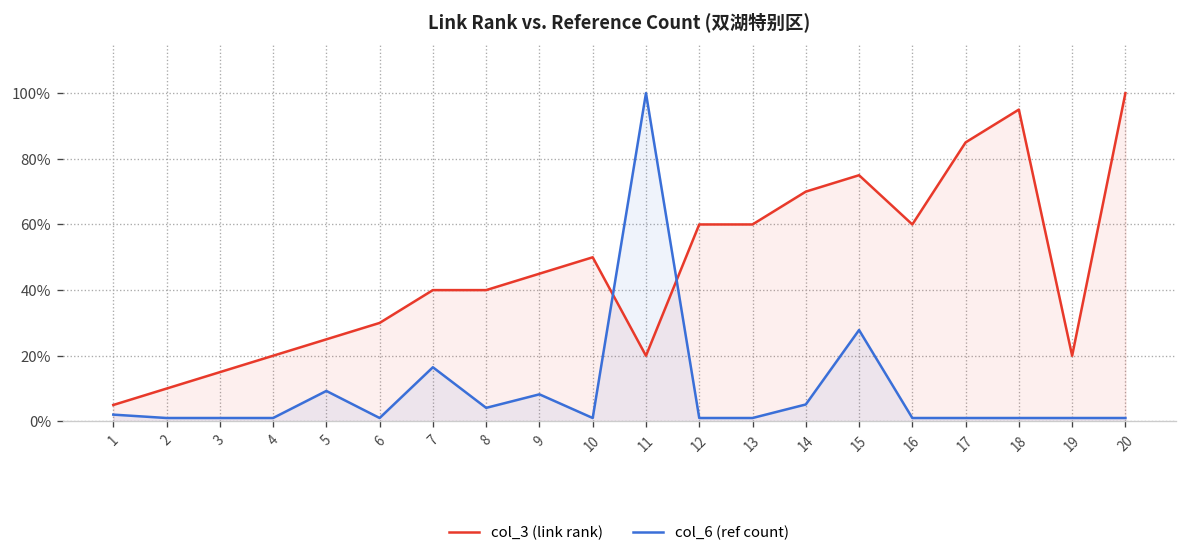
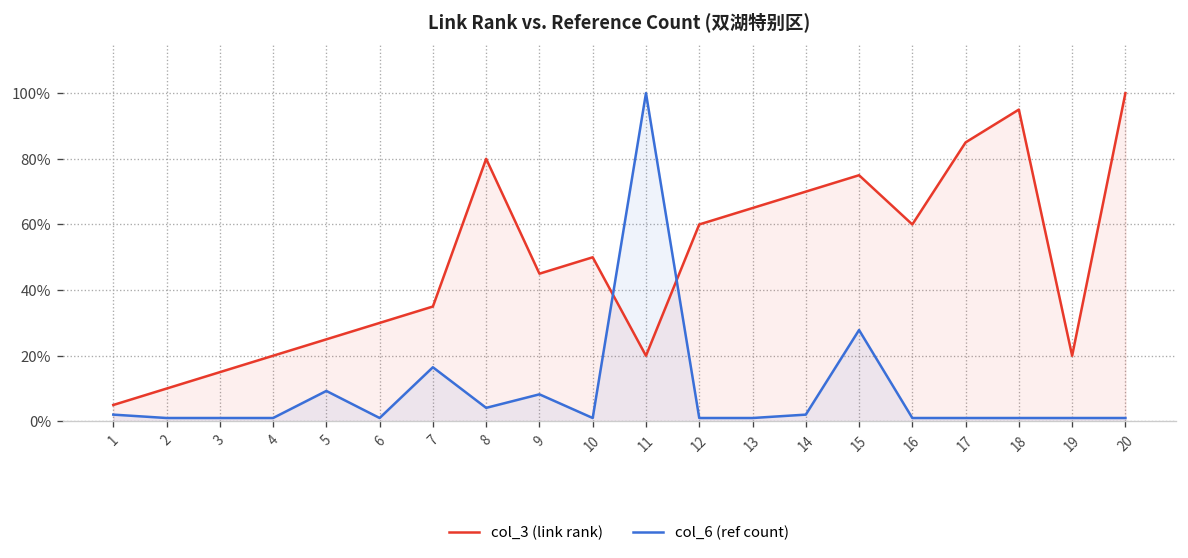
  {
    "col_3 (link rank)": {
      "1": "5%",
      "2": "10%",
      "3": "15%",
      "4": "20%",
      "5": "25%",
      "6": "30%",
-     "7": "40%",
-     "8": "40%",
+     "7": "35%",
+     "8": "80%",
      "9": "45%",
      "10": "50%",
      "11": "20%",
      "12": "60%",
-     "13": "60%",
+     "13": "65%",
      "14": "70%",
      "15": "75%",
      "16": "60%",
      "17": "85%",
      "18": "95%",
      "19": "20%",
      "20": "100%"
    },
    "col_6 (ref count)": {
      "1": "2%",
      "2": "1%",
      "3": "1%",
      "4": "1%",
      "5": "9%",
      "6": "1%",
      "7": "16%",
      "8": "4%",
      "9": "8%",
      "10": "1%",
      "11": "100%",
      "12": "1%",
      "13": "1%",
-     "14": "5%",
+     "14": "2%",
      "15": "28%",
      "16": "1%",
      "17": "1%",
      "18": "1%",
      "19": "1%",
      "20": "1%"
    }
  }
